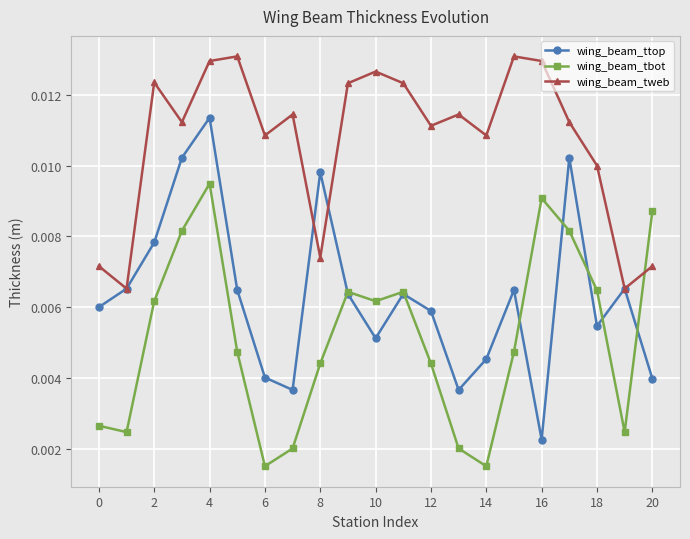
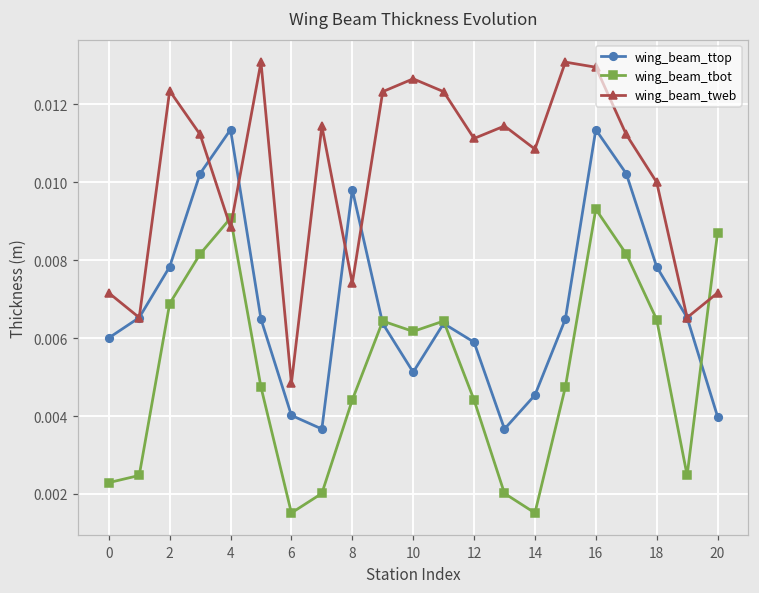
  {
    "wing_beam_ttop": {
      "0": 0.0060,
      "2": 0.0078,
      "4": 0.0114,
      "6": 0.0040,
      "8": 0.0098,
      "10": 0.0051,
      "12": 0.0059,
      "14": 0.0045,
-     "16": 0.0023,
-     "18": 0.0055,
+     "16": 0.0114,
+     "18": 0.0078,
      "20": 0.0040
    },
    "wing_beam_tbot": {
-     "0": 0.0027,
-     "2": 0.0062,
-     "4": 0.0095,
+     "0": 0.0023,
+     "2": 0.0069,
+     "4": 0.0091,
      "6": 0.0015,
      "8": 0.0044,
      "10": 0.0062,
      "12": 0.0044,
      "14": 0.0015,
-     "16": 0.0091,
+     "16": 0.0093,
      "18": 0.0065,
      "20": 0.0087
    },
    "wing_beam_tweb": {
      "0": 0.0072,
      "2": 0.0123,
-     "4": 0.0130,
-     "6": 0.0109,
+     "4": 0.0088,
+     "6": 0.0048,
      "8": 0.0074,
      "10": 0.0127,
      "12": 0.0111,
      "14": 0.0109,
      "18": 0.0100,
      "20": 0.0072
    }
  }
